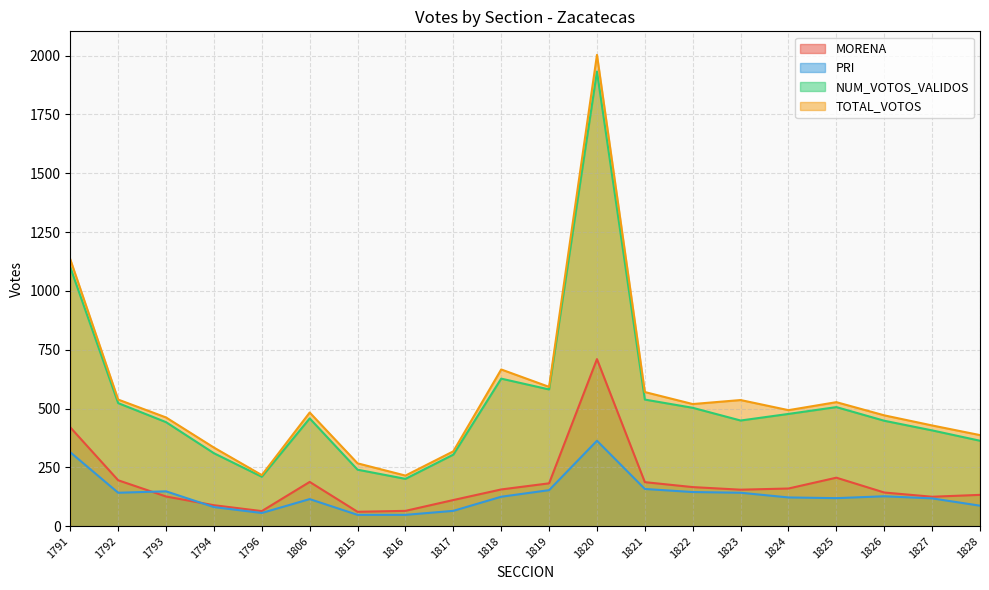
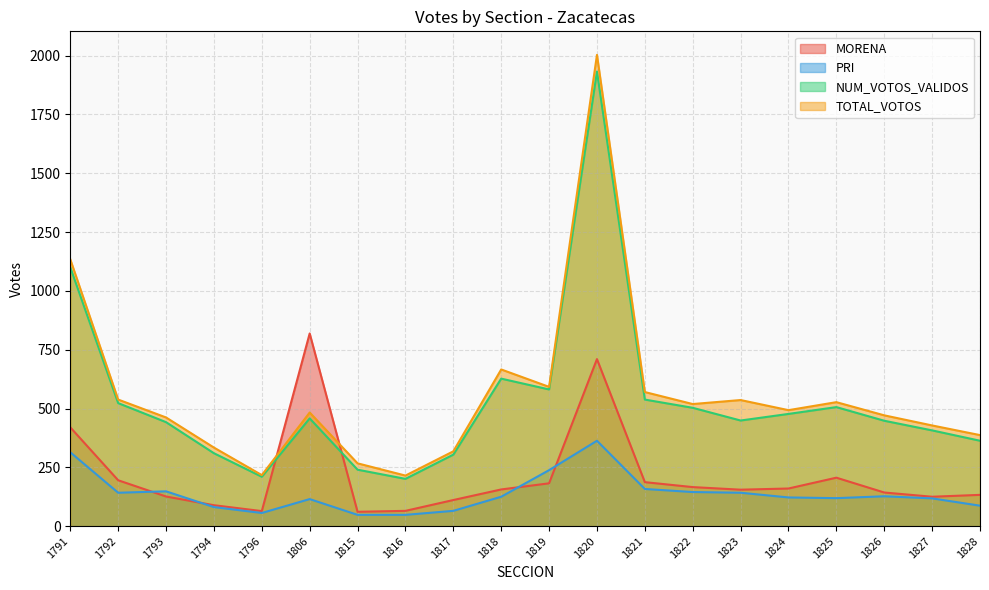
  {
    "MORENA": {
      "1791": 420,
      "1792": 200,
      "1793": 130,
-     "1806": 190,
+     "1806": 820,
      "1815": 60,
      "1816": 70,
      "1817": 110,
      "1818": 160,
      "1819": 180,
      "1820": 710,
      "1821": 190,
      "1822": 170,
      "1823": 160,
      "1824": 160,
      "1825": 210,
      "1826": 140,
      "1828": 130
    },
    "PRI": {
      "1791": 310,
      "1792": 140,
      "1793": 150,
      "1806": 120,
      "1815": 50,
      "1816": 50,
      "1817": 70,
      "1818": 130,
-     "1819": 150,
+     "1819": 240,
      "1820": 360,
      "1821": 160,
      "1822": 150,
      "1823": 140,
      "1824": 120,
      "1825": 120,
      "1826": 130,
      "1828": 90
    },
    "NUM_VOTOS_VALIDOS": {
      "1791": 1100,
      "1792": 520,
      "1793": 440,
      "1794": 310,
      "1806": 460,
      "1815": 240,
      "1816": 200,
      "1817": 300,
      "1818": 630,
      "1819": 580,
      "1820": 1930,
      "1821": 540,
      "1822": 500,
      "1823": 450,
      "1824": 480,
      "1825": 510,
      "1826": 450,
      "1827": 410,
      "1828": 360
    },
    "TOTAL_VOTOS": {
      "1791": 1130,
      "1792": 540,
      "1793": 460,
      "1794": 330,
      "1806": 480,
      "1815": 270,
      "1816": 220,
      "1817": 320,
      "1818": 670,
      "1819": 590,
      "1820": 2000,
      "1821": 570,
      "1822": 520,
      "1823": 540,
      "1824": 490,
      "1825": 530,
      "1826": 470,
      "1827": 430,
      "1828": 390
    }
  }
